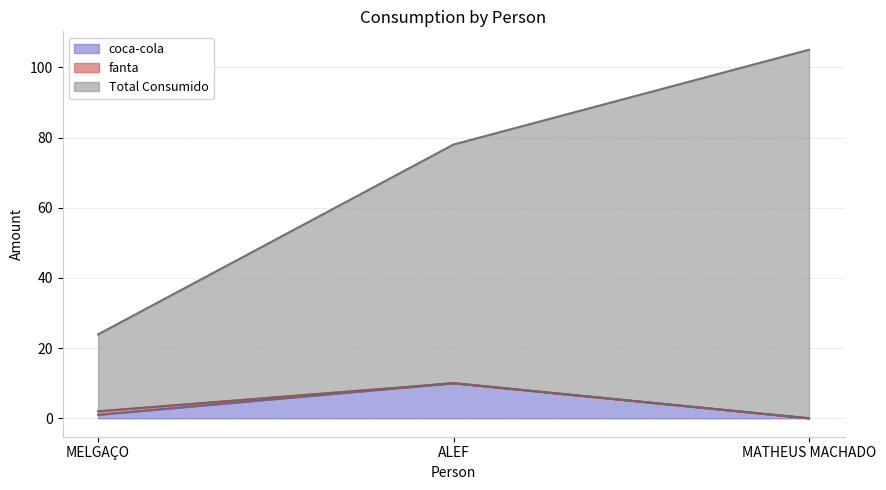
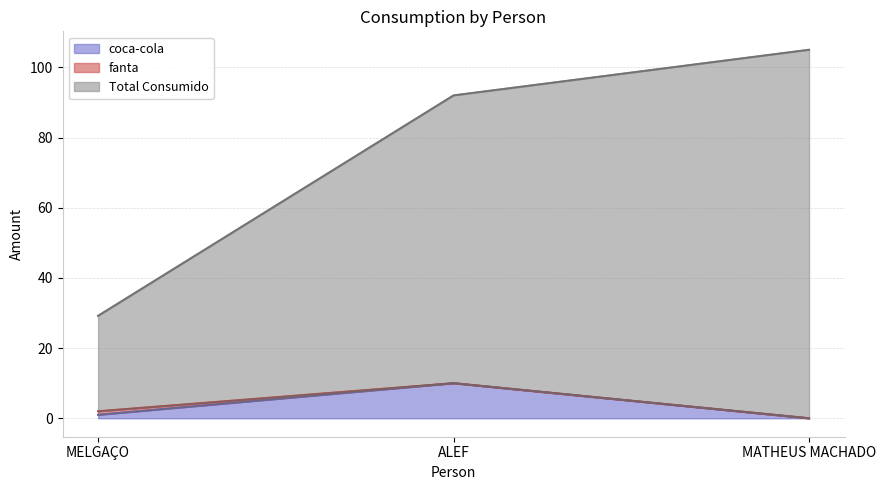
  {
    "coca-cola": {
      "MELGAÇO": 1
    },
    "fanta": {
      "MELGAÇO": 1
    },
    "Total Consumido": {
-     "MELGAÇO": 22,
-     "ALEF": 68,
+     "MELGAÇO": 27,
+     "ALEF": 82,
      "MATHEUS MACHADO": 105
    }
  }
